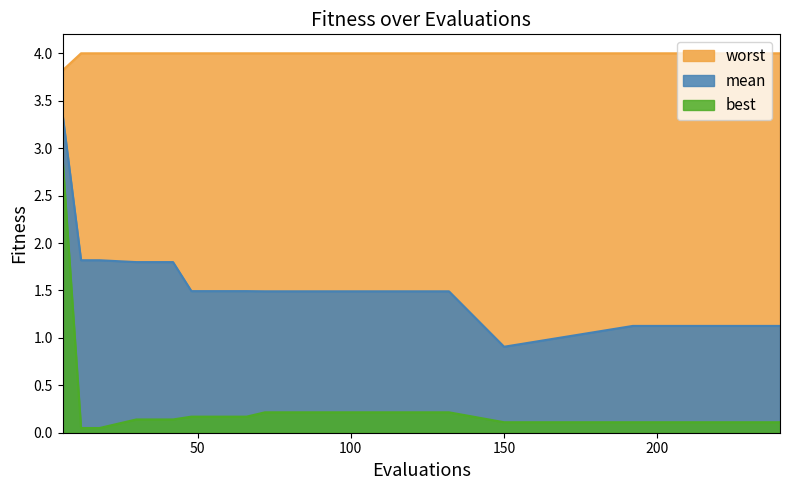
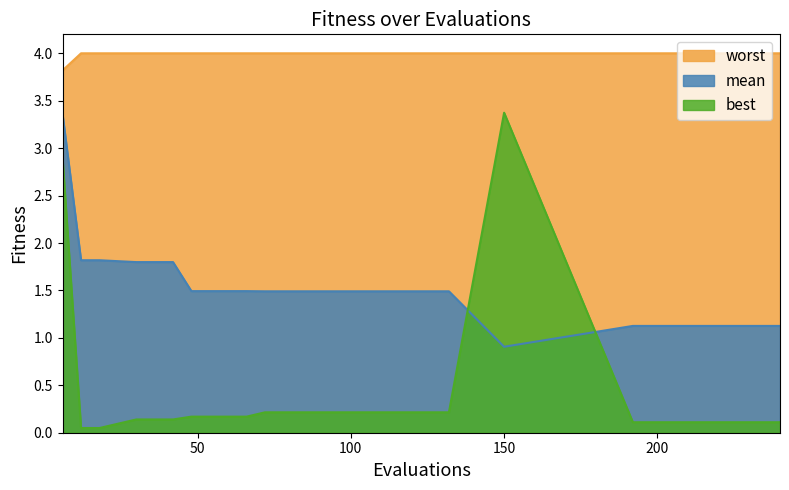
  {
    "worst": {
      "150": 4.0
    },
    "mean": {
      "150": 0.9
    },
    "best": {
-     "150": 0.1
+     "150": 3.4
    }
  }
